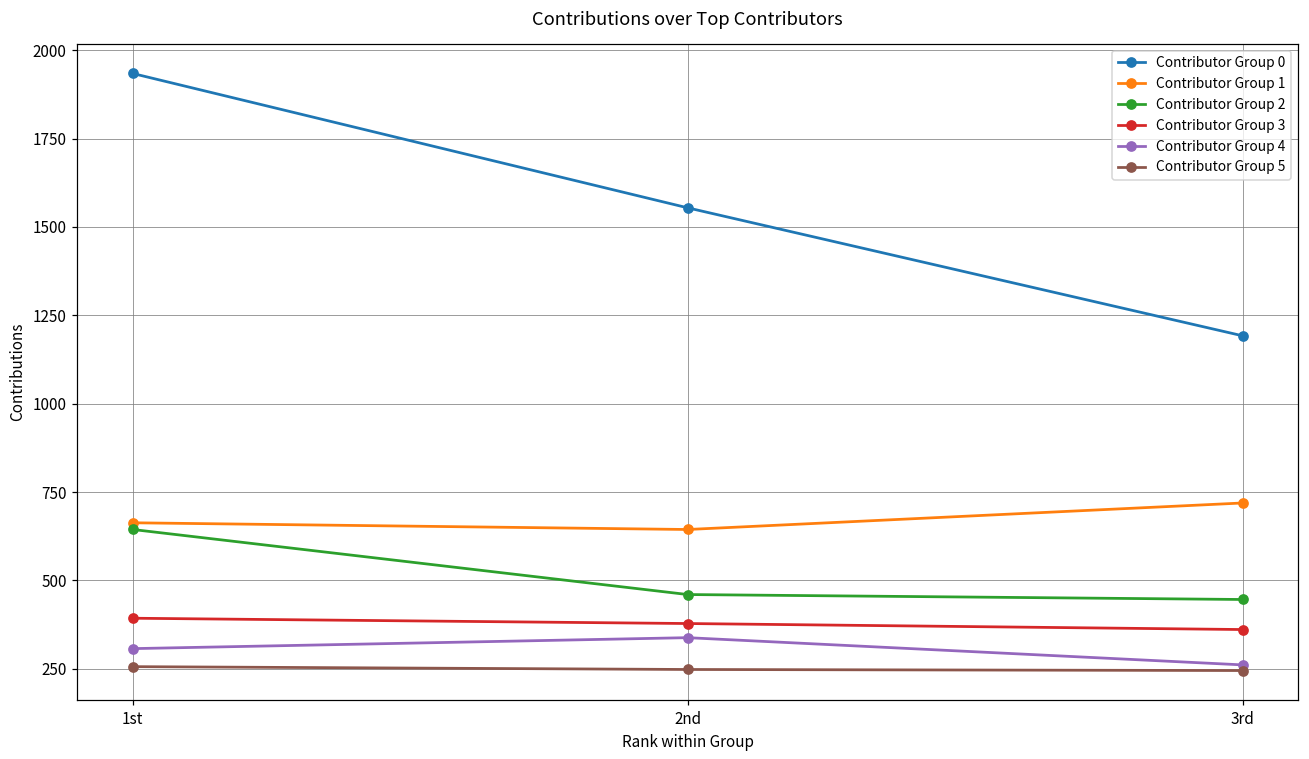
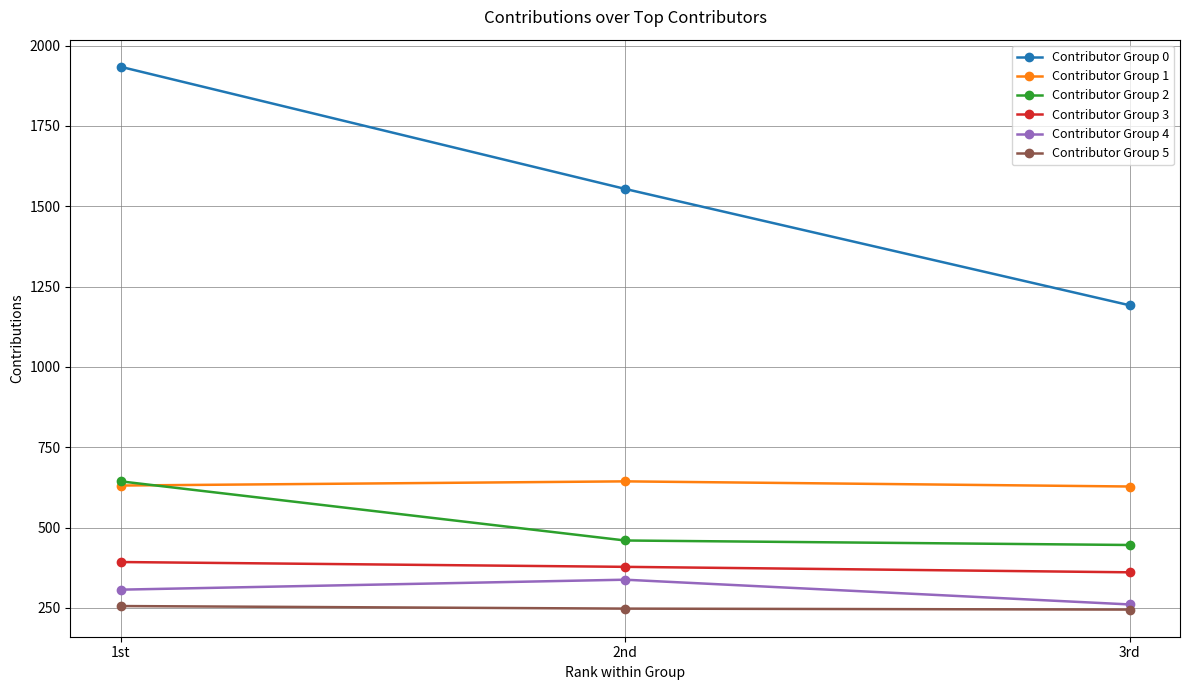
  {
    "Contributor Group 0": {
      "1st": 1930,
      "2nd": 1550,
      "3rd": 1190
    },
    "Contributor Group 1": {
-     "1st": 660,
+     "1st": 630,
      "2nd": 640,
-     "3rd": 720
+     "3rd": 630
    },
    "Contributor Group 2": {
      "1st": 640,
      "2nd": 460,
      "3rd": 450
    },
    "Contributor Group 3": {
      "1st": 390,
      "2nd": 380,
      "3rd": 360
    },
    "Contributor Group 4": {
      "1st": 310,
      "2nd": 340,
      "3rd": 260
    },
    "Contributor Group 5": {
      "1st": 260,
      "2nd": 250,
      "3rd": 250
    }
  }
